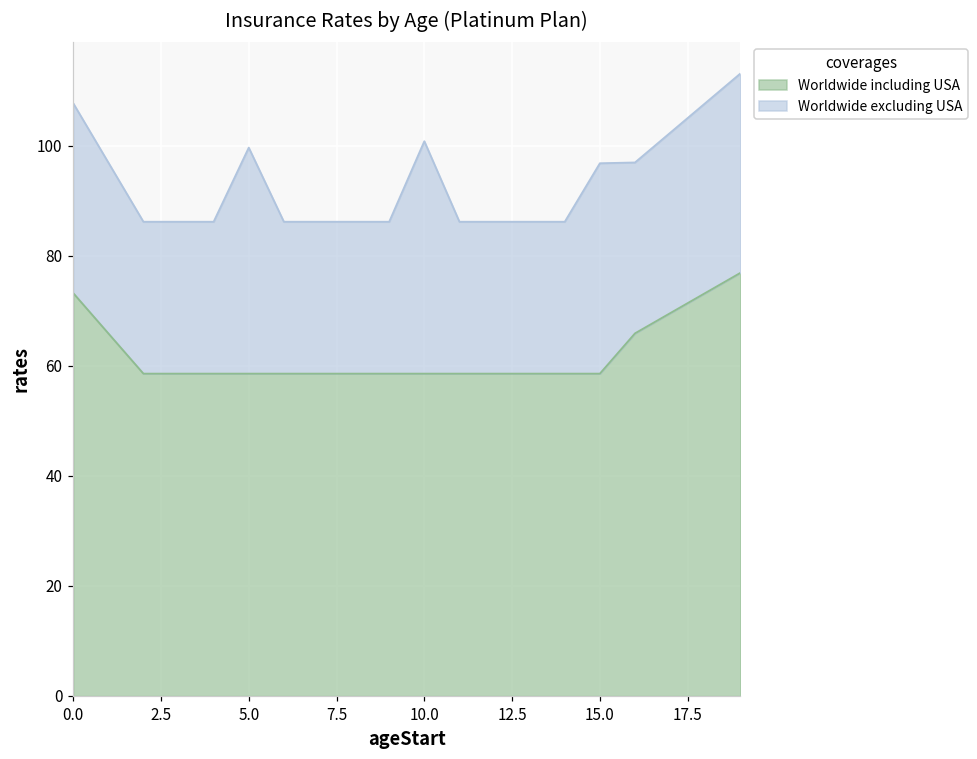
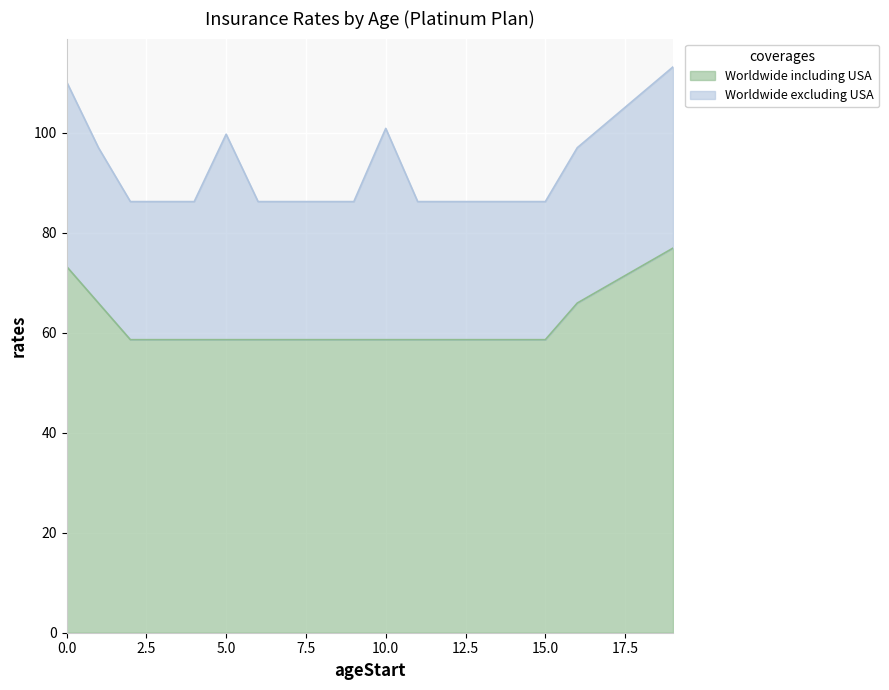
  {
    "Worldwide including USA": {
      "0.0": 73,
      "5.0": 59,
      "10.0": 59,
      "15.0": 59
    },
    "Worldwide excluding USA": {
-     "0.0": 35,
+     "0.0": 37,
      "5.0": 41,
      "10.0": 42,
-     "15.0": 38
+     "15.0": 28
    }
  }
